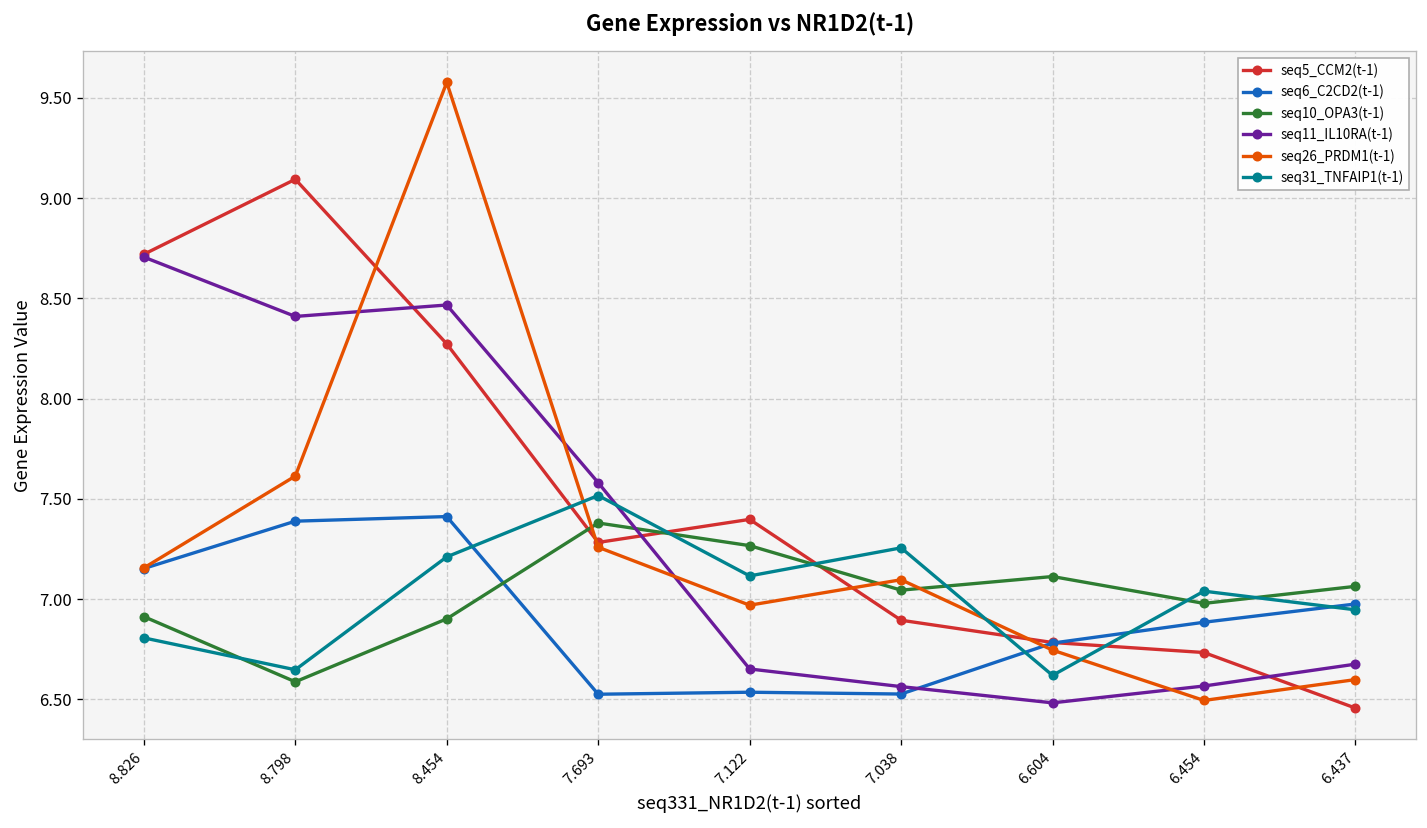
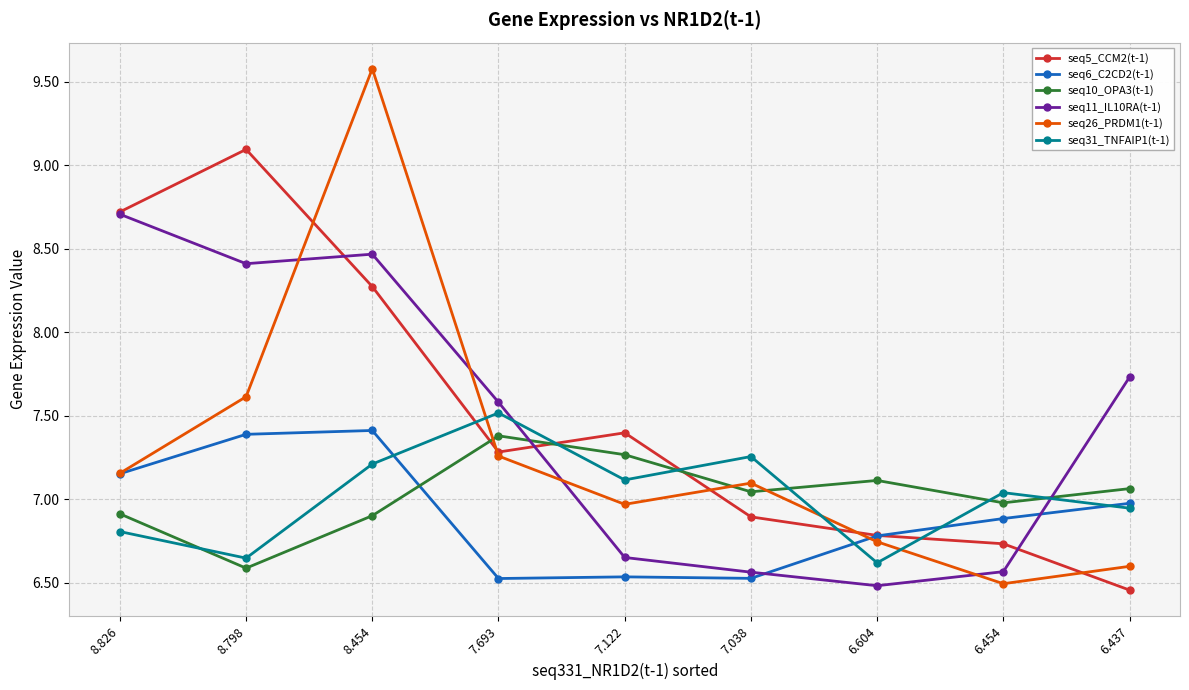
  {
    "seq5_CCM2(t-1)": {
      "8.798": 9.09,
      "8.454": 8.27,
      "7.693": 7.28,
      "7.122": 7.40,
      "7.038": 6.90,
      "6.454": 6.73,
      "6.437": 6.46
    },
    "seq6_C2CD2(t-1)": {
      "8.798": 7.39,
      "8.454": 7.41,
      "7.693": 6.53,
      "7.122": 6.54,
      "7.038": 6.53,
      "6.454": 6.89,
      "6.437": 6.98
    },
    "seq10_OPA3(t-1)": {
      "8.826": 6.91,
      "8.798": 6.59,
      "8.454": 6.90,
      "7.693": 7.38,
      "7.122": 7.27,
      "7.038": 7.05,
      "6.604": 7.11,
      "6.454": 6.98,
      "6.437": 7.06
    },
    "seq11_IL10RA(t-1)": {
      "8.798": 8.41,
      "8.454": 8.47,
      "7.693": 7.58,
      "7.122": 6.65,
      "7.038": 6.56,
      "6.604": 6.48,
      "6.454": 6.57,
-     "6.437": 6.68
+     "6.437": 7.73
    },
    "seq26_PRDM1(t-1)": {
      "8.798": 7.61,
      "8.454": 9.58,
      "7.693": 7.26,
      "7.122": 6.97,
      "7.038": 7.10,
      "6.604": 6.75,
      "6.454": 6.50,
      "6.437": 6.60
    },
    "seq31_TNFAIP1(t-1)": {
      "8.826": 6.81,
      "8.798": 6.65,
      "8.454": 7.21,
      "7.693": 7.52,
      "7.122": 7.12,
      "7.038": 7.26,
      "6.604": 6.62,
      "6.454": 7.04,
      "6.437": 6.95
    }
  }
